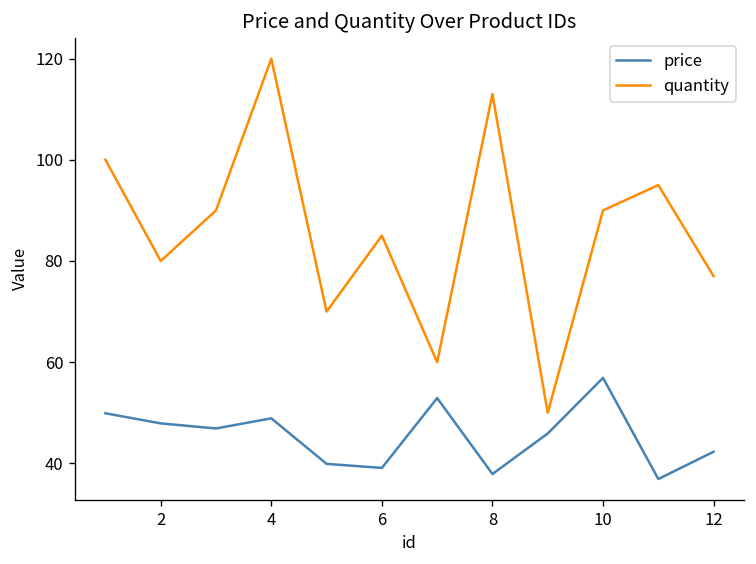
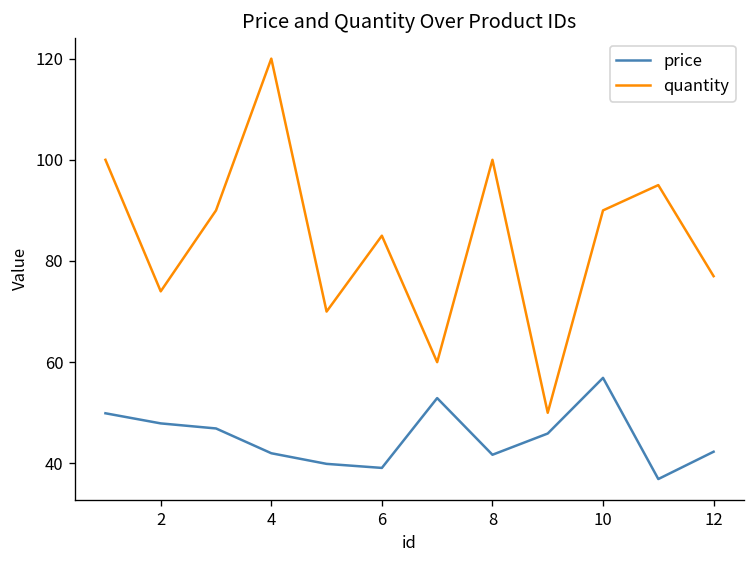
  {
    "price": {
      "2": 48,
-     "4": 49,
+     "4": 42,
      "6": 39,
-     "8": 38,
+     "8": 42,
      "10": 57,
      "12": 42
    },
    "quantity": {
-     "2": 80,
+     "2": 74,
      "4": 120,
      "6": 85,
-     "8": 113,
+     "8": 100,
      "10": 90,
      "12": 77
    }
  }
